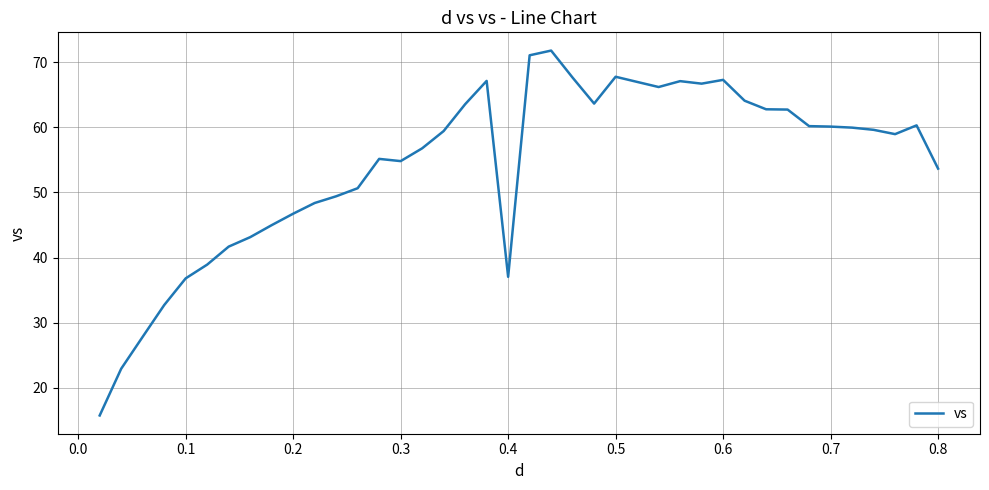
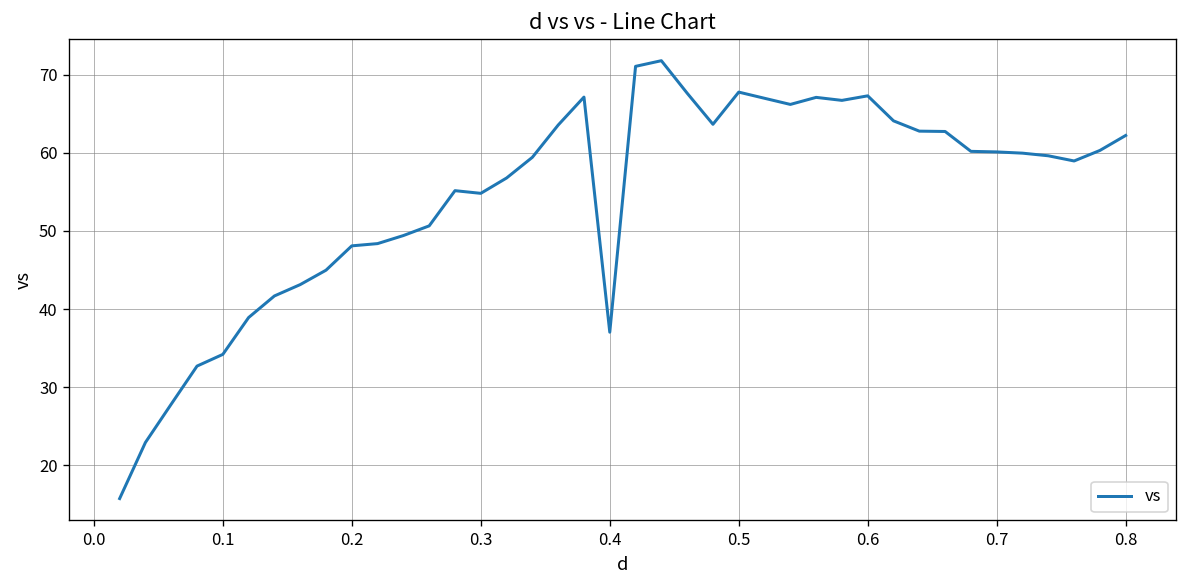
  {
-   "0.1": 37,
-   "0.2": 47,
+   "0.1": 34,
+   "0.2": 48,
    "0.3": 55,
    "0.4": 37,
    "0.5": 68,
    "0.6": 67,
    "0.7": 60,
-   "0.8": 54
+   "0.8": 62
  }
